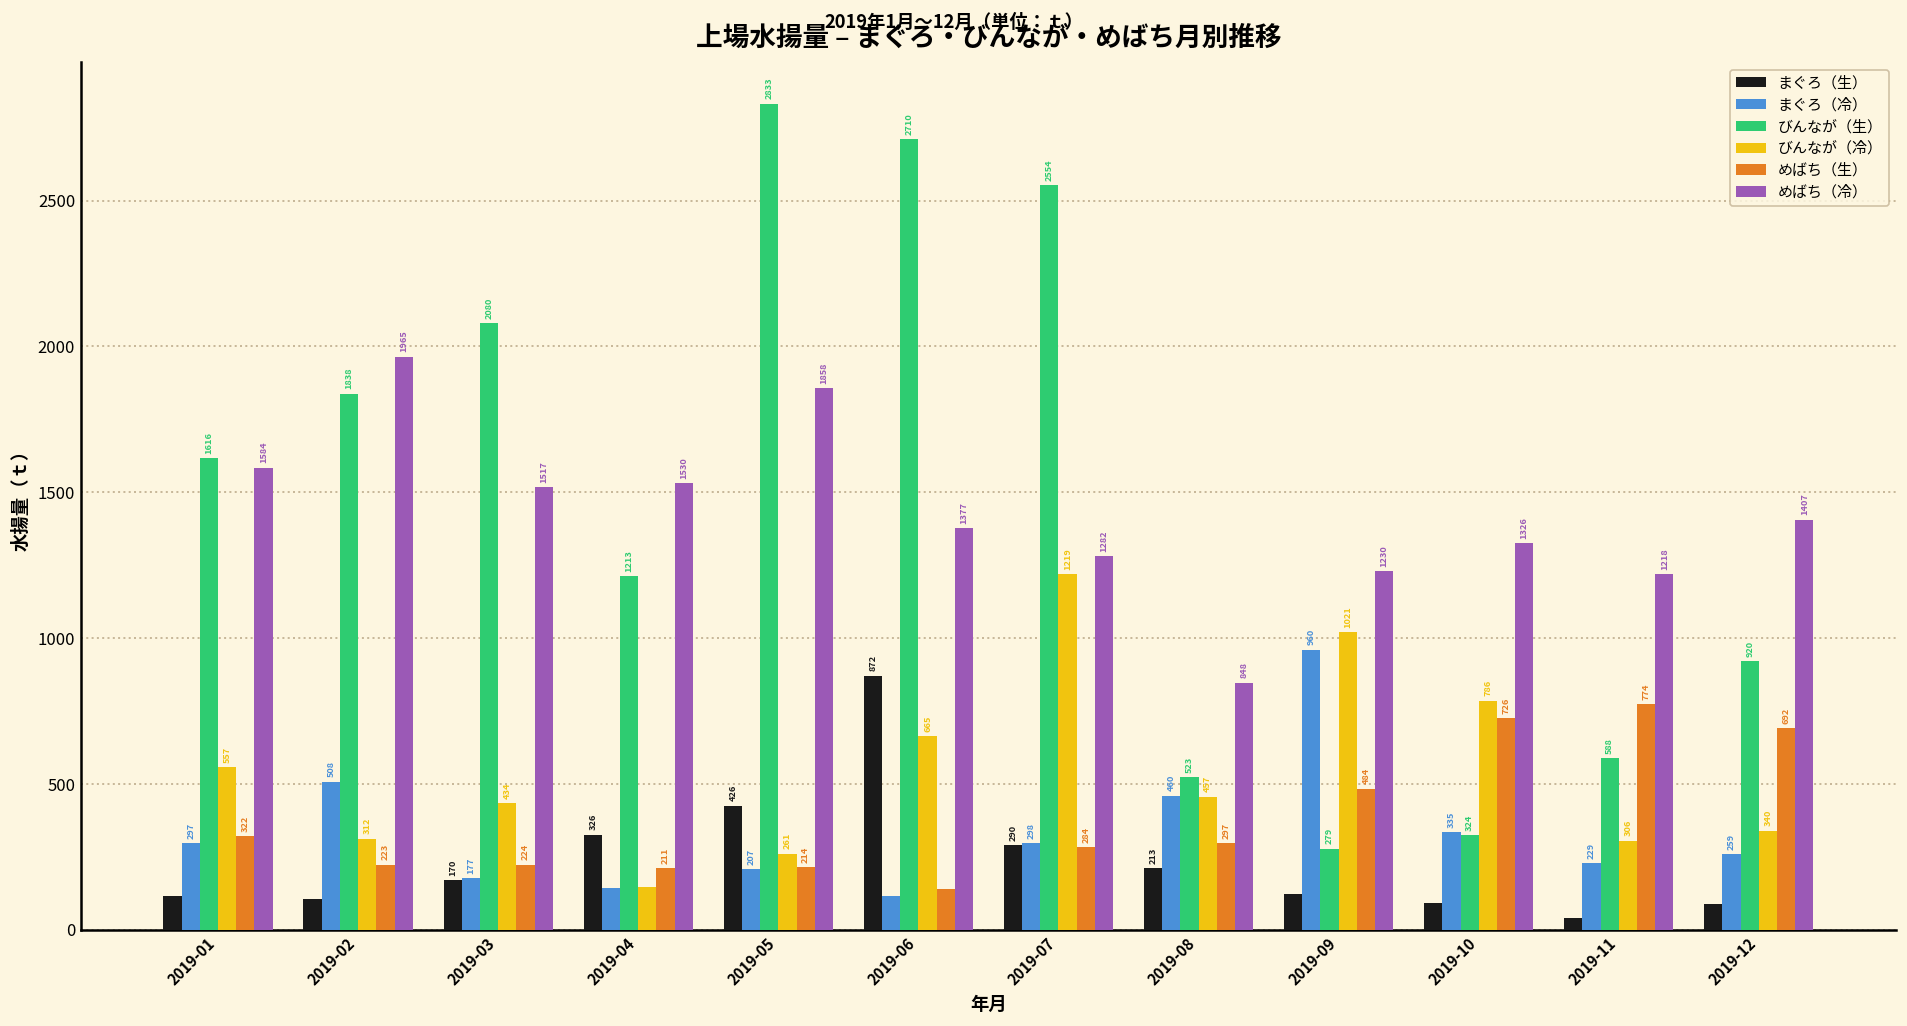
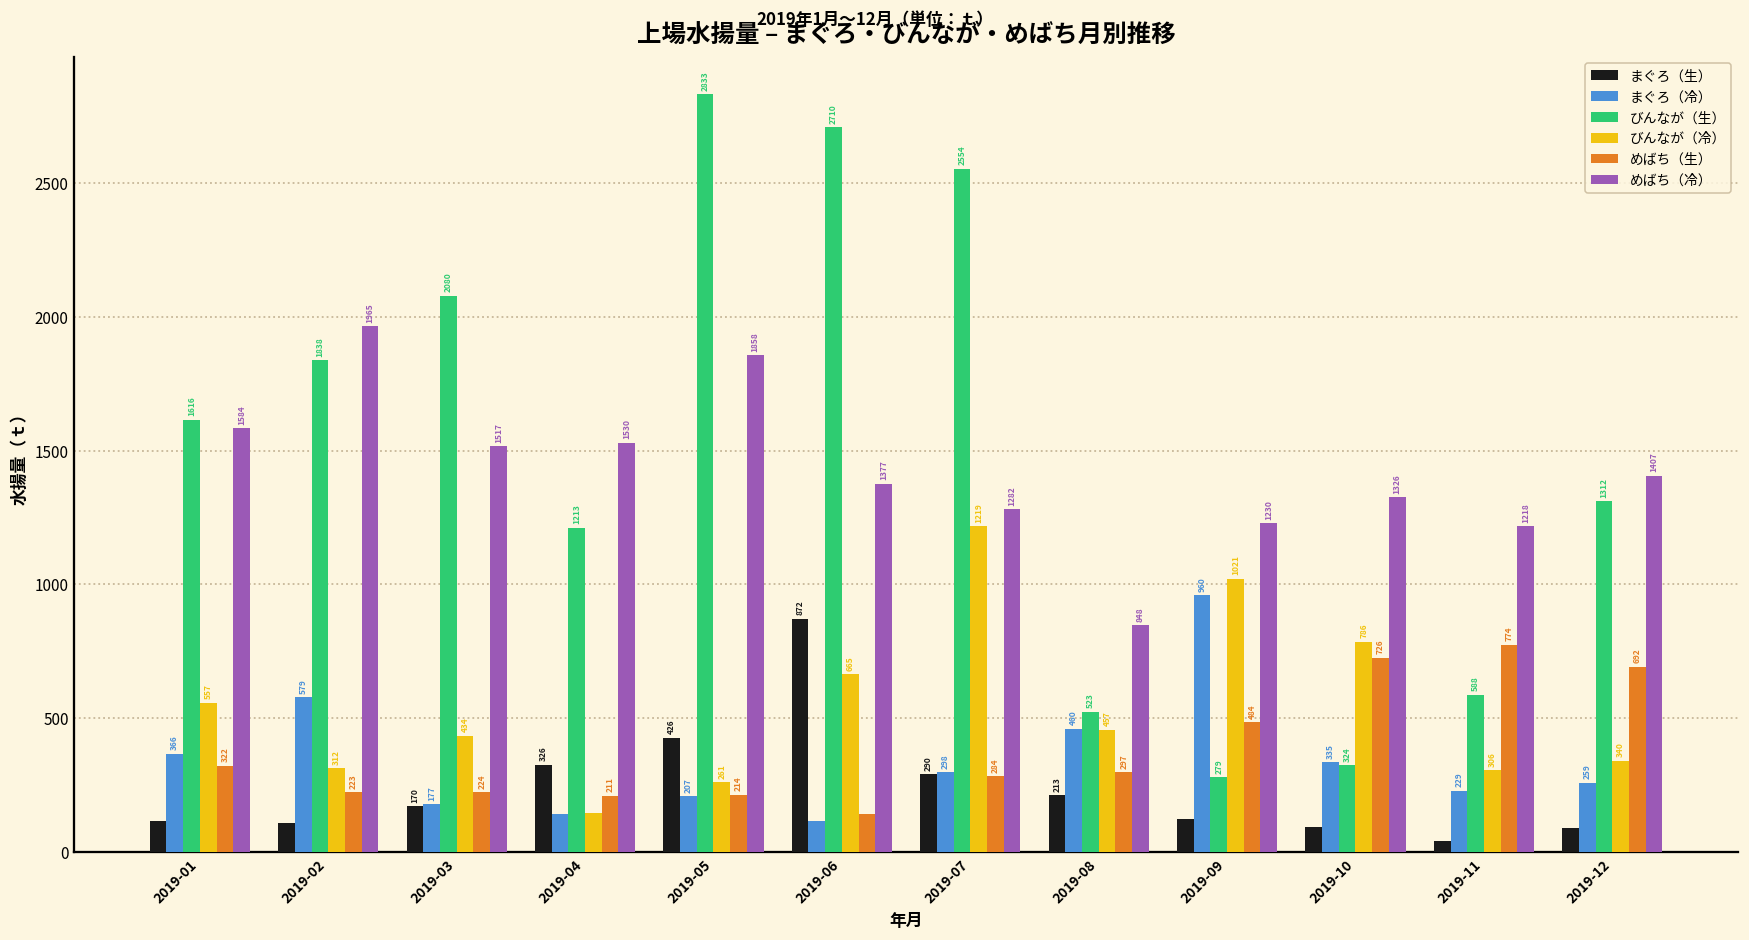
  {
    "まぐろ（生）": {
      "2019-03": 170,
      "2019-04": 326,
      "2019-05": 426,
      "2019-06": 872,
      "2019-07": 290,
      "2019-08": 213
    },
    "まぐろ（冷）": {
-     "2019-01": 297,
-     "2019-02": 508,
+     "2019-01": 366,
+     "2019-02": 579,
      "2019-03": 177,
      "2019-05": 207,
      "2019-07": 298,
      "2019-08": 460,
      "2019-09": 960,
      "2019-10": 335,
      "2019-11": 229,
      "2019-12": 259
    },
    "びんなが（生）": {
      "2019-01": 1616,
      "2019-02": 1838,
      "2019-03": 2080,
      "2019-04": 1213,
      "2019-05": 2833,
      "2019-06": 2710,
      "2019-07": 2554,
      "2019-08": 523,
      "2019-09": 279,
      "2019-10": 324,
      "2019-11": 588,
-     "2019-12": 920
+     "2019-12": 1312
    },
    "びんなが（冷）": {
      "2019-01": 557,
      "2019-02": 312,
      "2019-03": 434,
      "2019-05": 261,
      "2019-06": 665,
      "2019-07": 1219,
      "2019-08": 457,
      "2019-09": 1021,
      "2019-10": 786,
      "2019-11": 306,
      "2019-12": 340
    },
    "めばち（生）": {
      "2019-01": 322,
      "2019-02": 223,
      "2019-03": 224,
      "2019-04": 211,
      "2019-05": 214,
      "2019-07": 284,
      "2019-08": 297,
      "2019-09": 484,
      "2019-10": 726,
      "2019-11": 774,
      "2019-12": 692
    },
    "めばち（冷）": {
      "2019-01": 1584,
      "2019-02": 1965,
      "2019-03": 1517,
      "2019-04": 1530,
      "2019-05": 1858,
      "2019-06": 1377,
      "2019-07": 1282,
      "2019-08": 848,
      "2019-09": 1230,
      "2019-10": 1326,
      "2019-11": 1218,
      "2019-12": 1407
    }
  }
